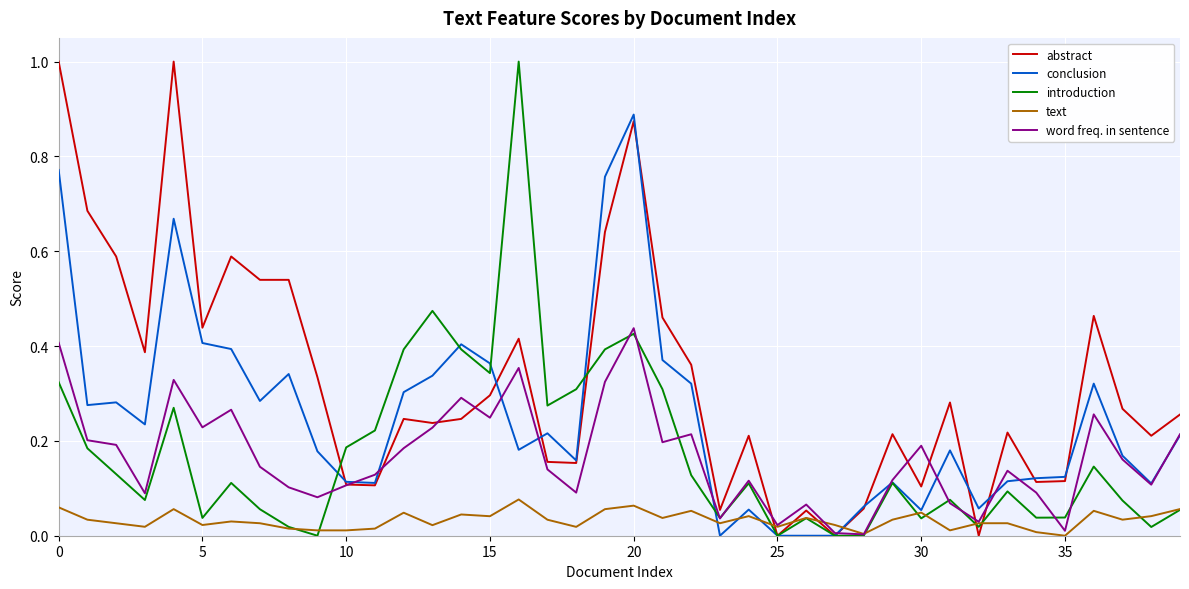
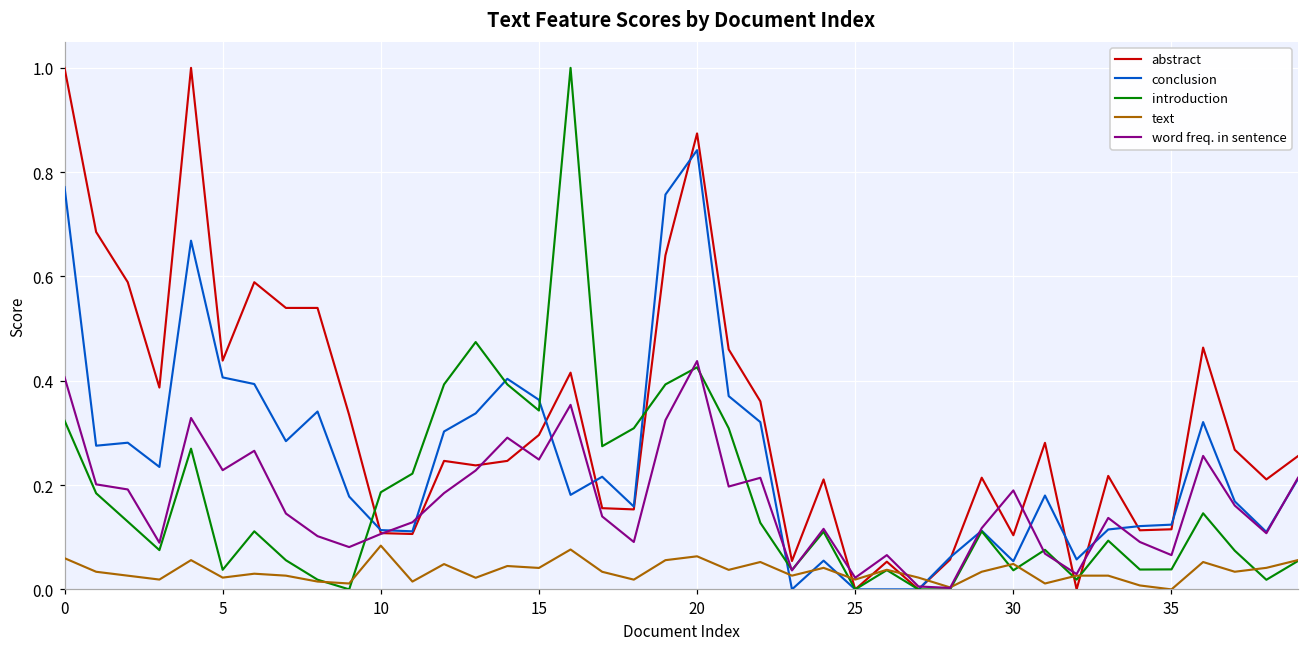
  {
    "abstract": {
      "0": 1.00,
      "5": 0.44,
      "15": 0.30,
      "20": 0.87,
      "30": 0.10,
      "35": 0.12
    },
    "conclusion": {
      "0": 0.77,
      "5": 0.41,
      "10": 0.11,
      "15": 0.36,
-     "20": 0.89,
+     "20": 0.84,
      "35": 0.12
    },
    "introduction": {
      "0": 0.32,
      "5": 0.04,
      "10": 0.19,
      "15": 0.34,
      "20": 0.43,
      "30": 0.04,
      "35": 0.04
    },
    "text": {
      "0": 0.06,
      "5": 0.02,
-     "10": 0.01,
+     "10": 0.08,
      "15": 0.04,
      "20": 0.06,
      "35": 0.00
    },
    "word freq. in sentence": {
      "0": 0.41,
      "5": 0.23,
      "15": 0.25,
      "20": 0.44,
      "30": 0.19,
-     "35": 0.01
+     "35": 0.07
    }
  }
